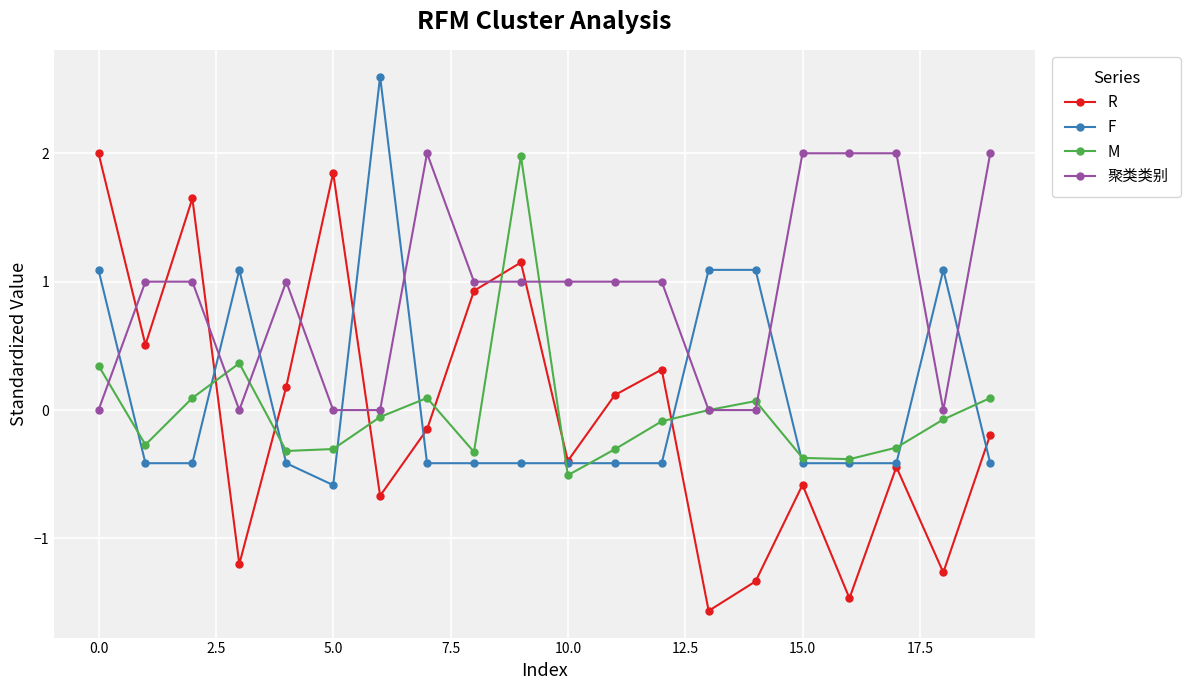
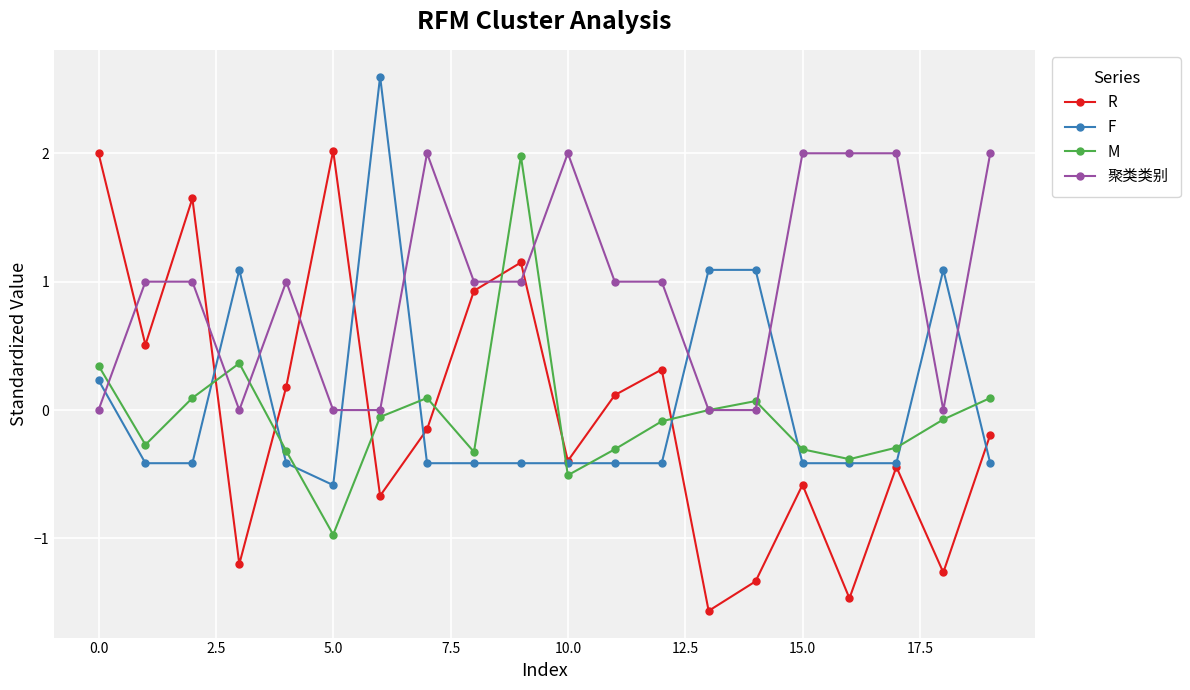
  {
    "R": {
      "0.0": 2.00,
-     "5.0": 1.85,
+     "5.0": 2.02,
      "15.0": -0.58
    },
    "F": {
-     "0.0": 1.09,
+     "0.0": 0.23,
      "5.0": -0.58,
      "15.0": -0.41
    },
    "M": {
      "0.0": 0.35,
-     "5.0": -0.30,
+     "5.0": -0.97,
      "10.0": -0.51,
-     "15.0": -0.37
+     "15.0": -0.31
    },
    "聚类类别": {
      "0.0": 0,
      "5.0": 0,
-     "10.0": 1,
+     "10.0": 2,
      "15.0": 2
    }
  }
